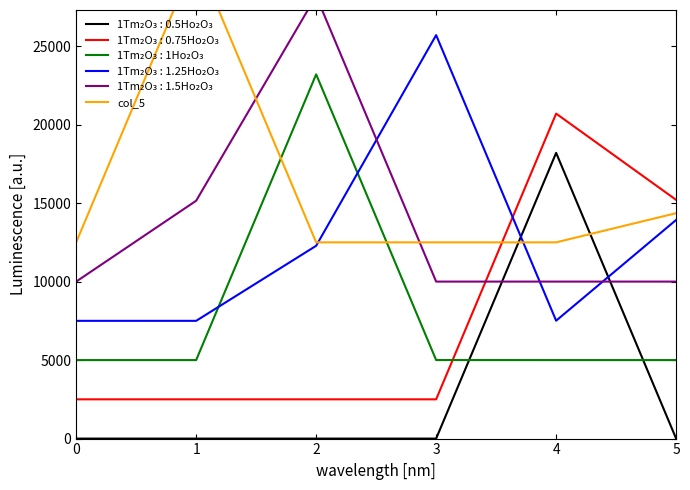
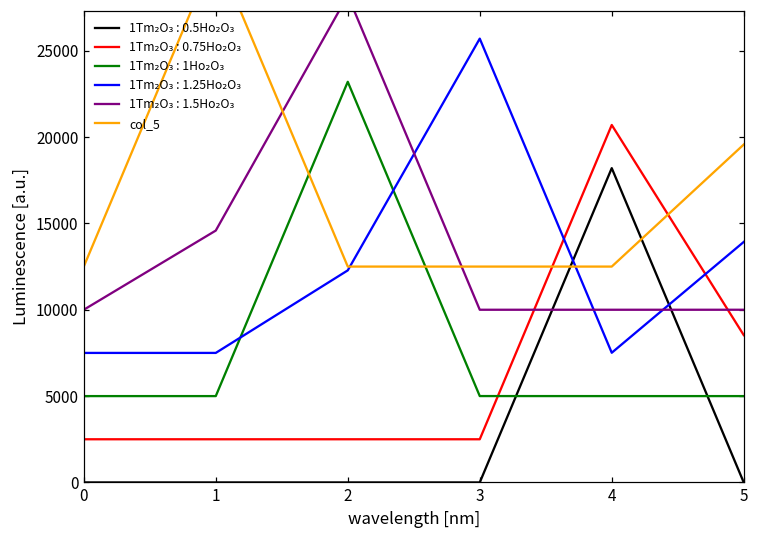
  {
    "1Tm₂O₃ : 0.5Ho₂O₃": {
      "0": 0,
      "1": 0,
      "2": 0,
      "3": 0,
      "4": 18200,
      "5": 0
    },
    "1Tm₂O₃ : 0.75Ho₂O₃": {
      "0": 2500,
      "1": 2500,
      "2": 2500,
      "3": 2500,
      "4": 20700,
-     "5": 15200
+     "5": 8500
    },
    "1Tm₂O₃ : 1Ho₂O₃": {
      "0": 5000,
      "1": 5000,
      "2": 23200,
      "3": 5000,
      "4": 5000,
      "5": 5000
    },
    "1Tm₂O₃ : 1.25Ho₂O₃": {
      "0": 7500,
      "1": 7500,
      "2": 12300,
      "3": 25700,
      "4": 7500,
      "5": 13900
    },
    "1Tm₂O₃ : 1.5Ho₂O₃": {
      "0": 10000,
-     "1": 15200,
+     "1": 14600,
      "3": 10000,
      "4": 10000,
      "5": 10000
    },
    "col_5": {
      "0": 12500,
      "2": 12500,
      "3": 12500,
      "4": 12500,
-     "5": 14400
+     "5": 19600
    }
  }
